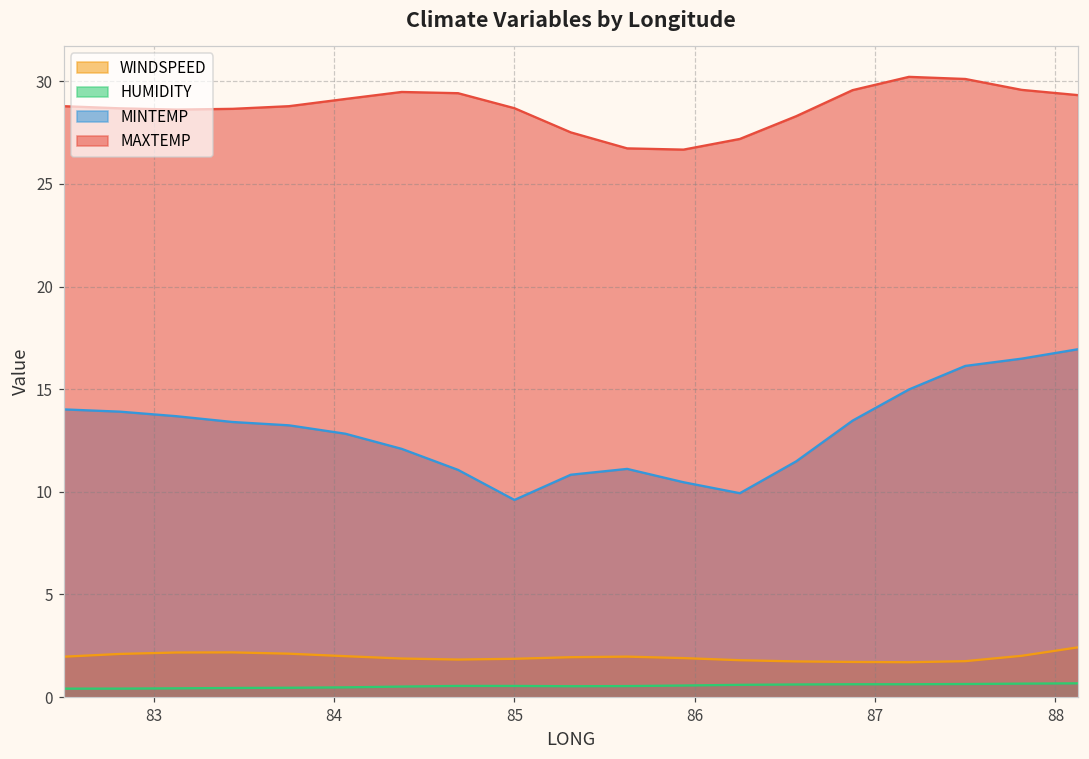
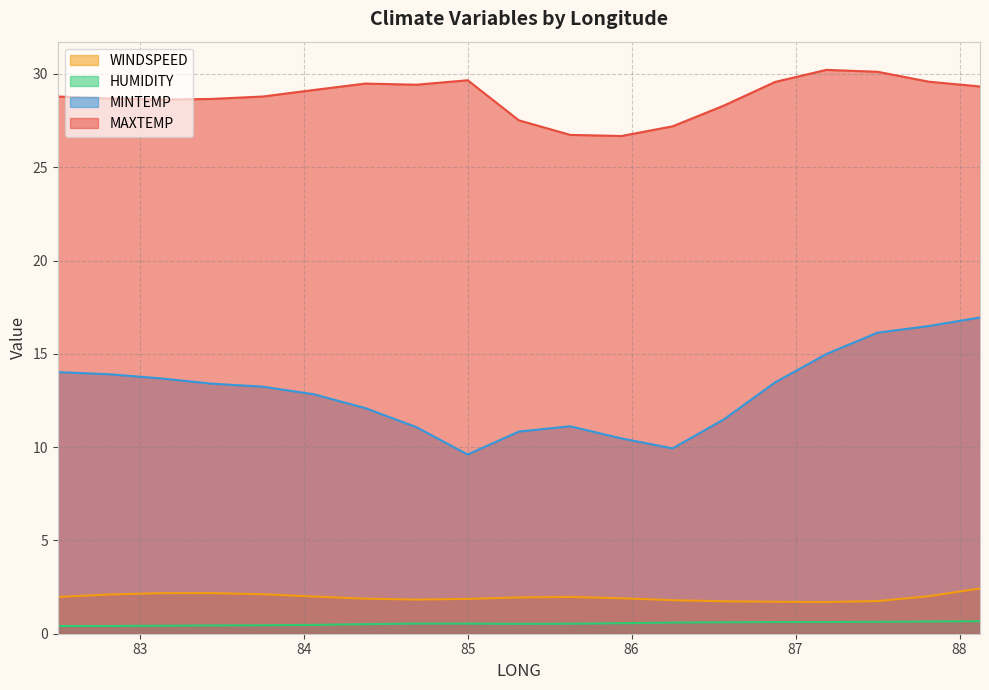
  {
    "WINDSPEED": {
      "85": 1.9
    },
    "HUMIDITY": {
      "85": 0.5
    },
    "MINTEMP": {
      "85": 9.6
    },
    "MAXTEMP": {
-     "85": 28.7
+     "85": 29.7
    }
  }
